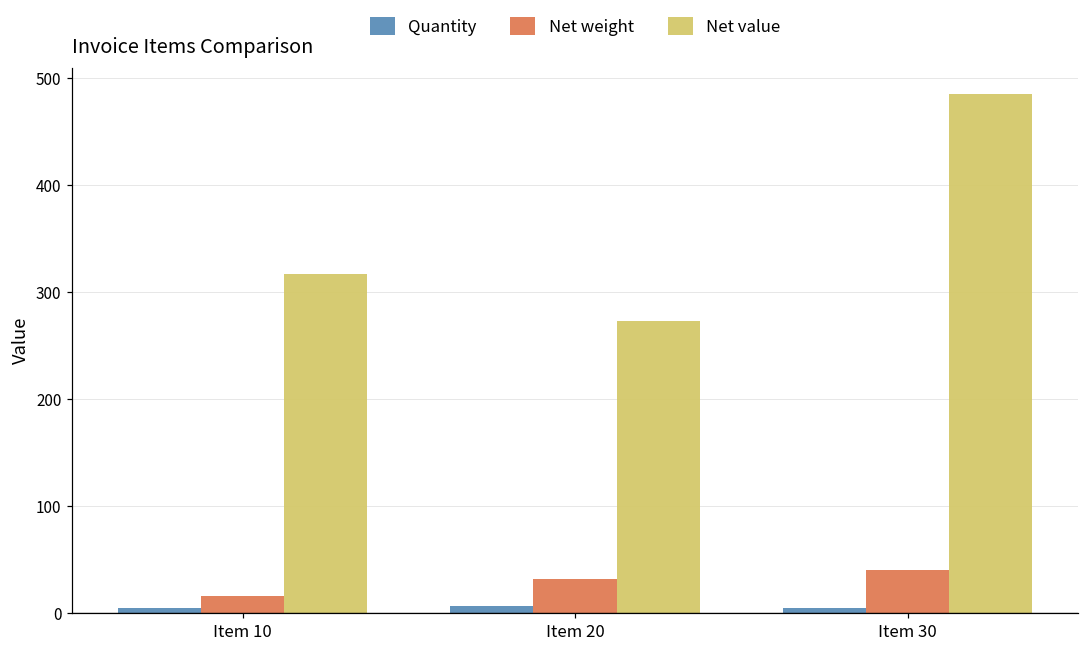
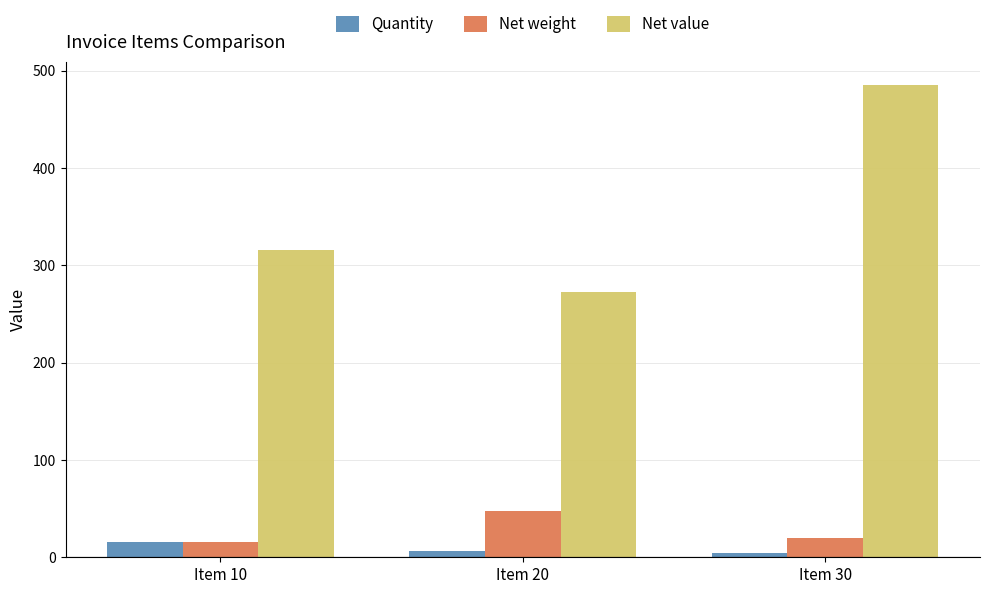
  {
    "Quantity": {
-     "Item 10": 0,
+     "Item 10": 20,
      "Item 20": 10,
      "Item 30": 0
    },
    "Net weight": {
      "Item 10": 20,
-     "Item 20": 30,
-     "Item 30": 40
+     "Item 20": 50,
+     "Item 30": 20
    },
    "Net value": {
      "Item 10": 320,
      "Item 20": 270,
      "Item 30": 490
    }
  }
